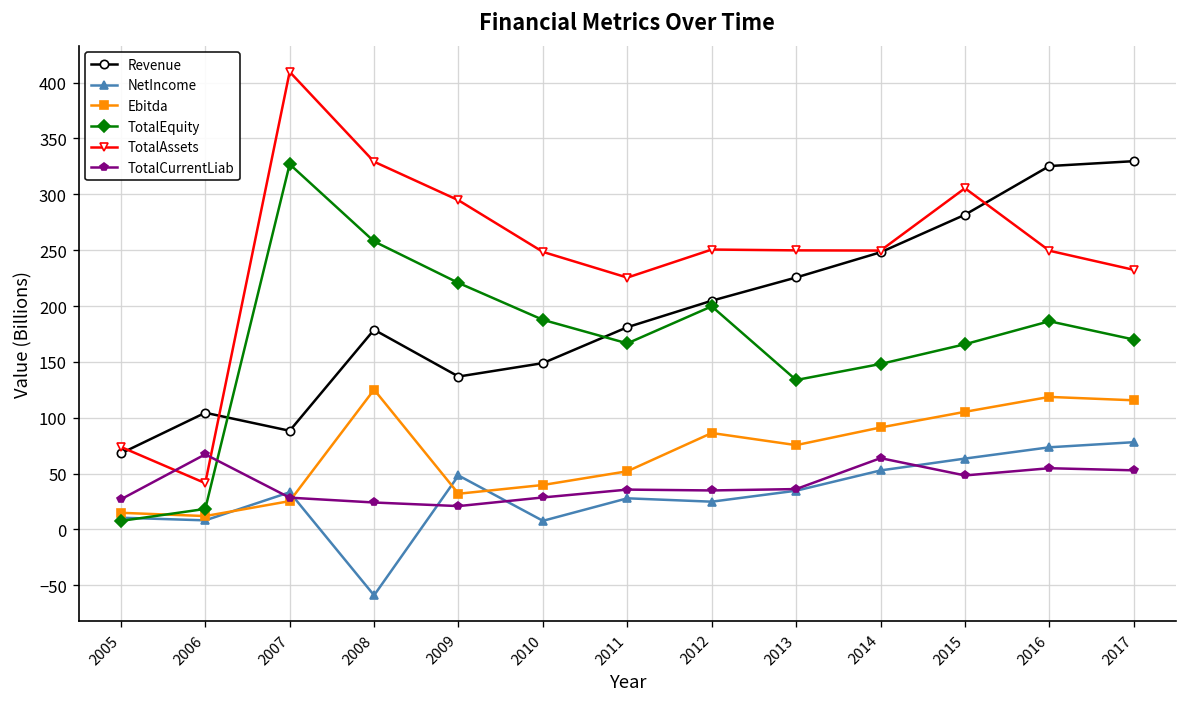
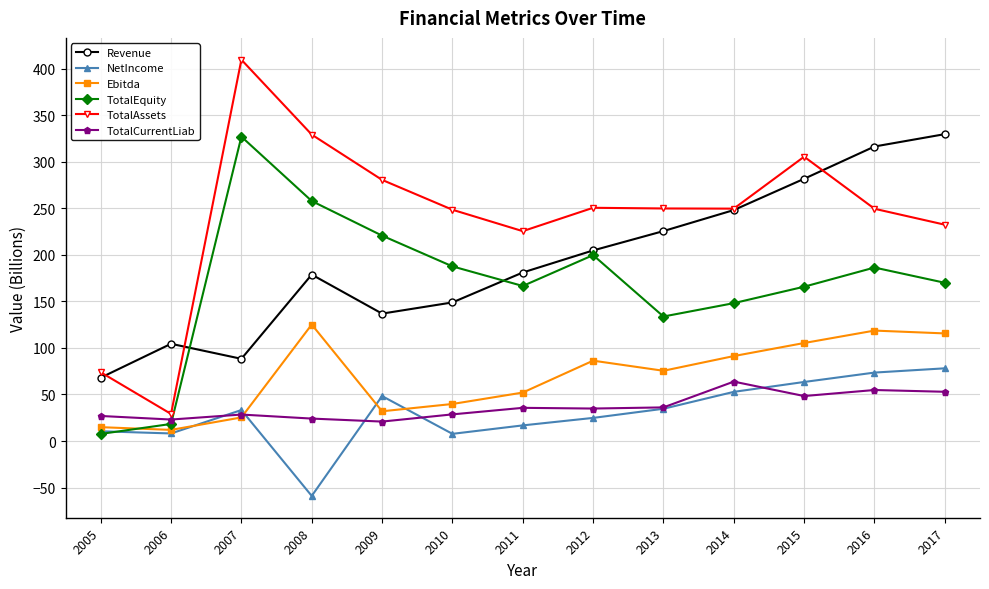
  {
    "Revenue": {
      "2005": 70,
      "2006": 100,
      "2007": 90,
      "2008": 180,
      "2009": 140,
      "2010": 150,
      "2011": 180,
      "2012": 200,
      "2013": 230,
      "2015": 280,
-     "2016": 330,
+     "2016": 320,
      "2017": 330
    },
    "NetIncome": {
      "2005": 10,
      "2006": 10,
      "2007": 30,
      "2008": -60,
      "2009": 50,
      "2010": 10,
-     "2011": 30,
+     "2011": 20,
      "2012": 20,
      "2014": 50,
      "2015": 60,
      "2016": 70,
      "2017": 80
    },
    "Ebitda": {
      "2005": 10,
      "2006": 10,
      "2007": 30,
      "2008": 130,
      "2009": 30,
      "2010": 40,
      "2011": 50,
      "2012": 90,
      "2013": 80,
      "2014": 90,
      "2015": 110,
      "2016": 120,
      "2017": 120
    },
    "TotalEquity": {
      "2005": 10,
      "2006": 20,
      "2007": 330,
      "2008": 260,
      "2009": 220,
      "2010": 190,
      "2011": 170,
      "2012": 200,
      "2013": 130,
      "2014": 150,
      "2015": 170,
      "2016": 190,
      "2017": 170
    },
    "TotalAssets": {
      "2005": 70,
-     "2006": 40,
+     "2006": 30,
      "2007": 410,
      "2008": 330,
-     "2009": 290,
+     "2009": 280,
      "2010": 250,
      "2011": 230,
      "2012": 250,
      "2013": 250,
      "2015": 310,
      "2016": 250,
      "2017": 230
    },
    "TotalCurrentLiab": {
      "2005": 30,
-     "2006": 70,
+     "2006": 20,
      "2007": 30,
      "2008": 20,
      "2009": 20,
      "2010": 30,
      "2011": 40,
      "2012": 30,
      "2014": 60,
      "2015": 50,
      "2016": 50,
      "2017": 50
    }
  }
